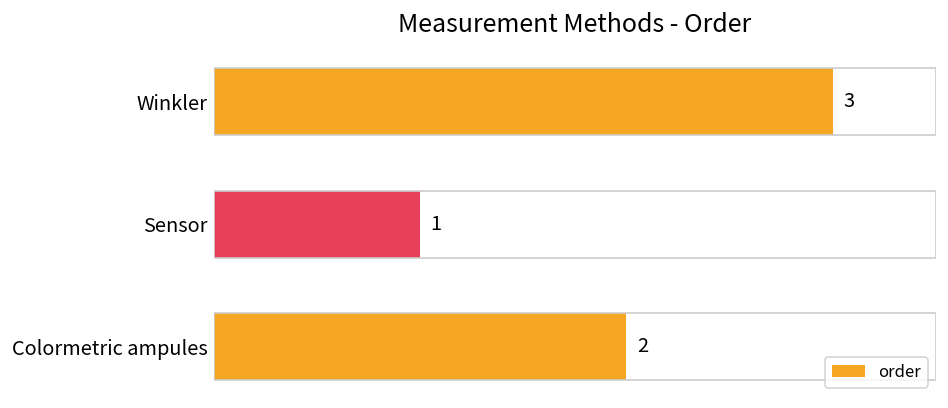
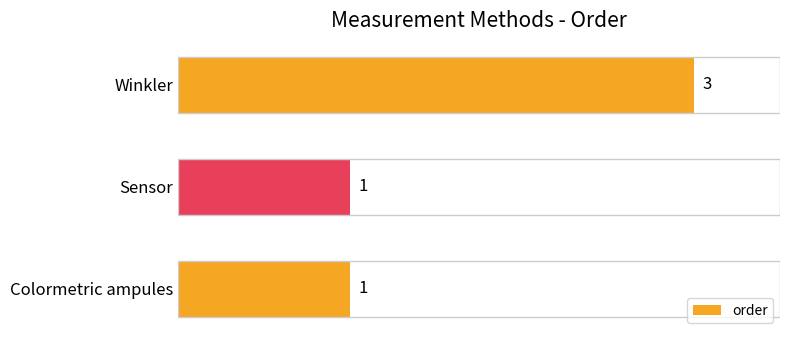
  {
    "Winkler": 3,
    "Sensor": 1,
-   "Colormetric ampules": 2
+   "Colormetric ampules": 1
  }
